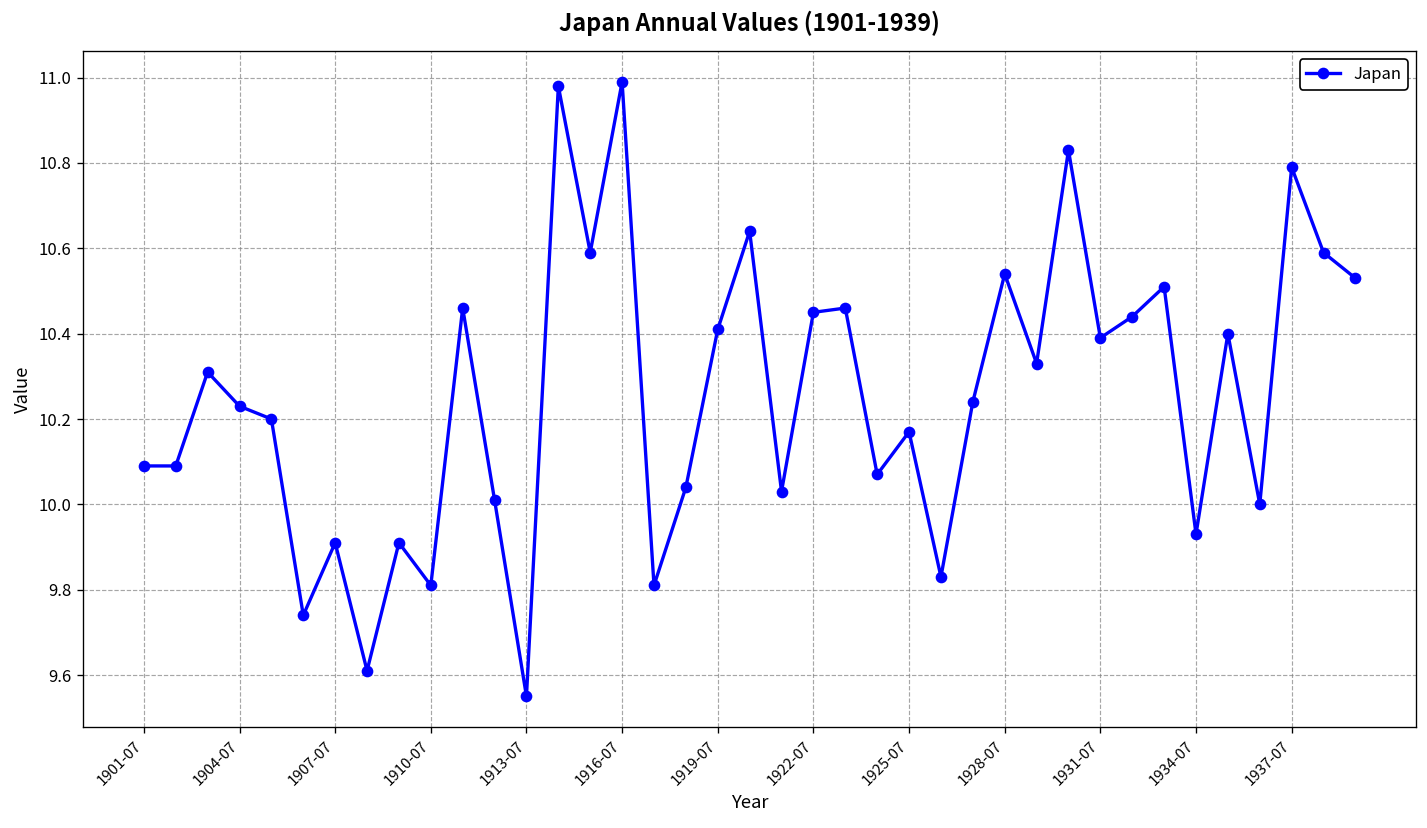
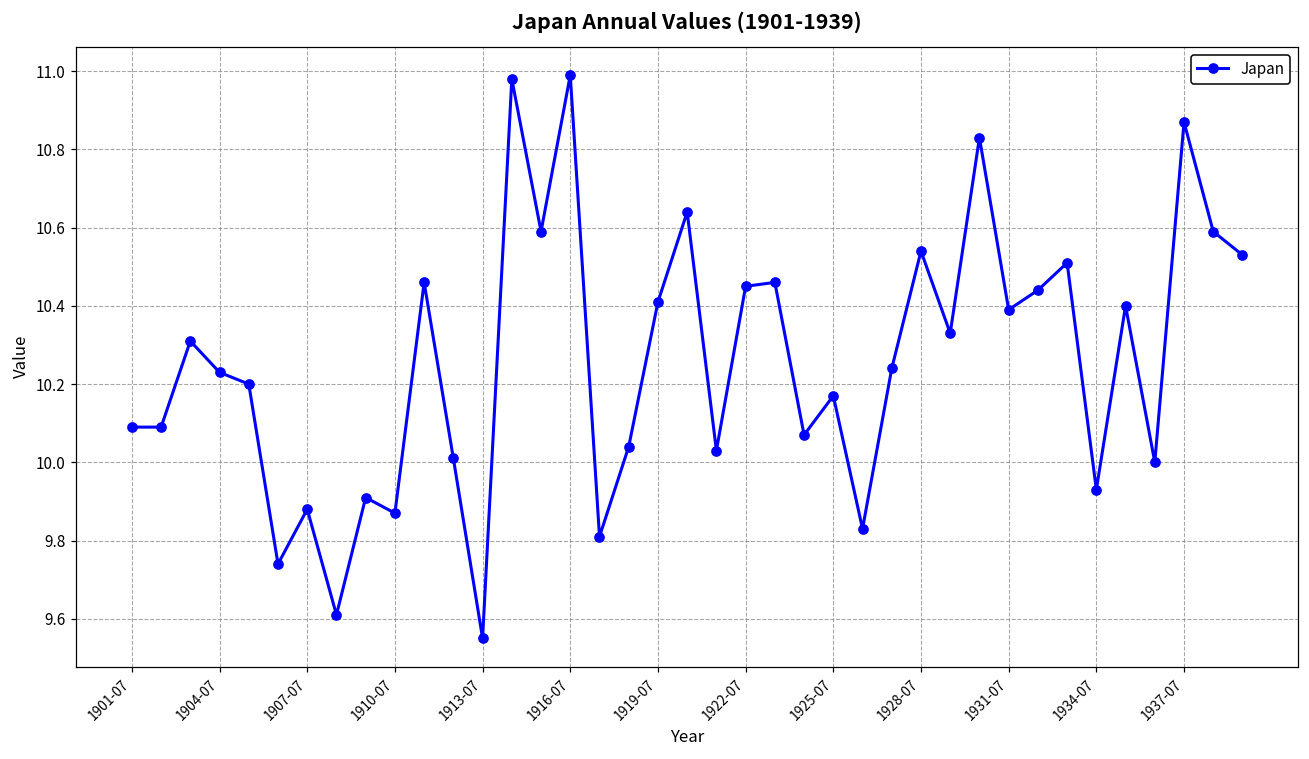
  {
    "1901-07": 10.09,
    "1904-07": 10.23,
-   "1907-07": 9.91,
-   "1910-07": 9.81,
+   "1907-07": 9.88,
+   "1910-07": 9.87,
    "1913-07": 9.55,
    "1916-07": 10.99,
    "1919-07": 10.41,
    "1922-07": 10.45,
    "1925-07": 10.17,
    "1928-07": 10.54,
    "1931-07": 10.39,
    "1934-07": 9.93,
-   "1937-07": 10.79
+   "1937-07": 10.87
  }
